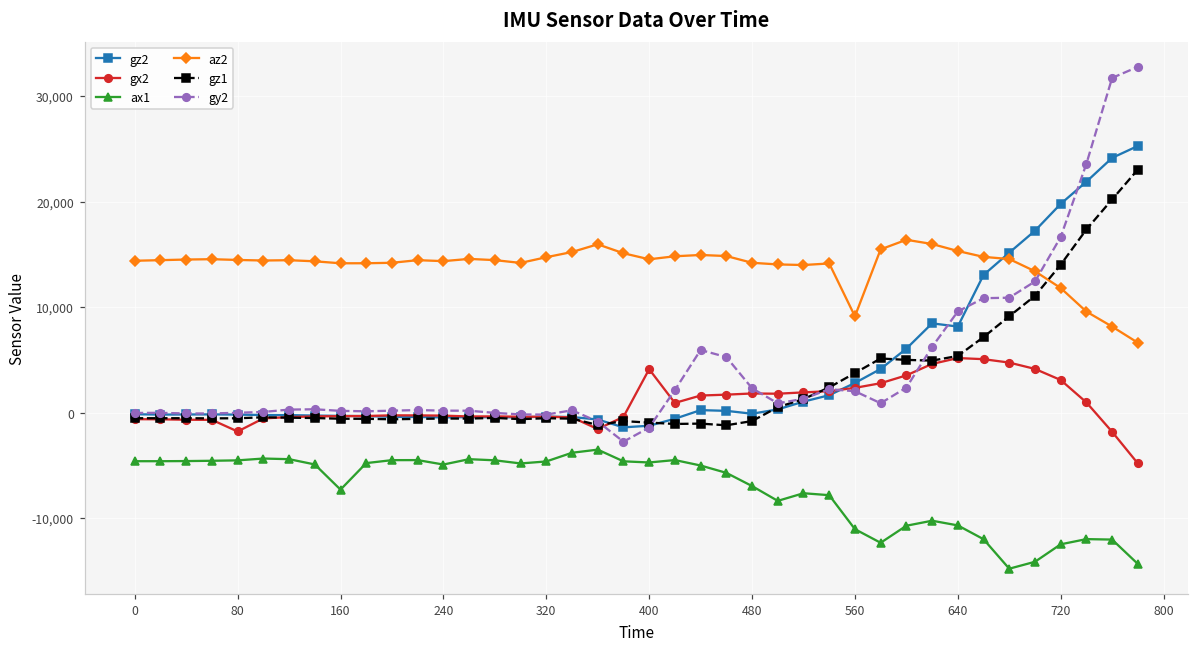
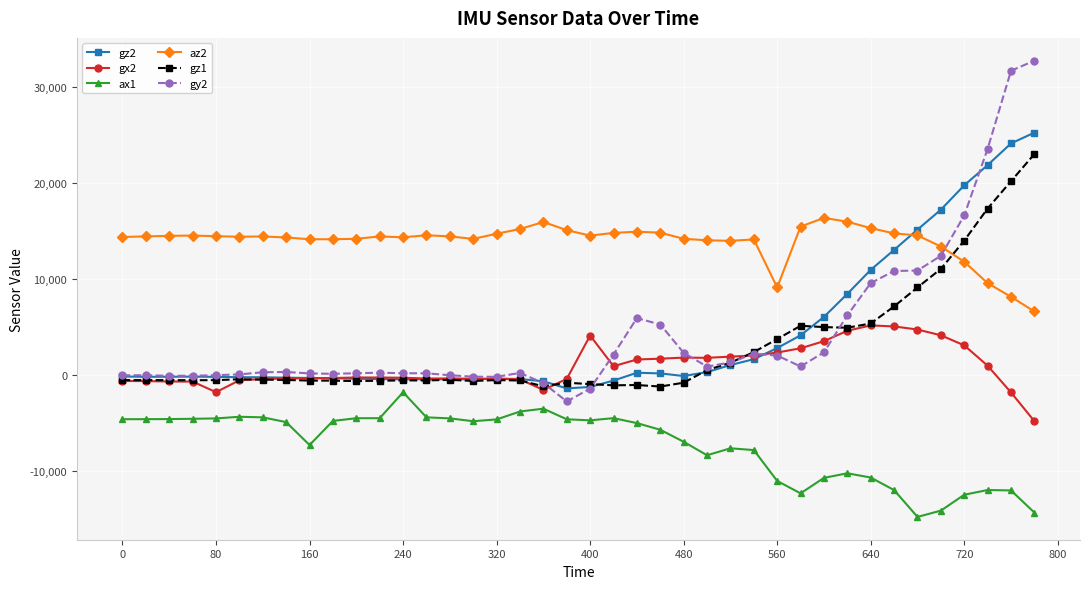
  {
    "gz2": {
      "480": "0",
      "560": "3,000",
-     "640": "8,000",
+     "640": "11,000",
      "720": "20,000"
    },
    "gx2": {
      "80": "-2,000",
      "400": "4,000",
      "480": "2,000",
      "560": "2,000",
      "720": "3,000"
    },
    "ax1": {
      "0": "-5,000",
      "80": "-5,000",
      "160": "-7,000",
-     "240": "-5,000",
+     "240": "-2,000",
      "320": "-5,000",
      "400": "-5,000",
      "480": "-7,000",
      "560": "-11,000",
      "640": "-11,000",
      "720": "-12,000"
    },
    "az2": {
      "0": "14,000",
      "80": "14,000",
      "160": "14,000",
      "240": "14,000",
      "320": "15,000",
      "400": "15,000",
      "480": "14,000",
      "560": "9,000",
      "640": "15,000",
      "720": "12,000"
    },
    "gz1": {
      "80": "-1,000",
      "400": "-1,000",
      "480": "-1,000",
      "560": "4,000",
      "720": "14,000"
    },
    "gy2": {
      "160": "0",
      "240": "0",
      "480": "2,000",
      "560": "2,000",
      "640": "10,000",
      "720": "17,000"
    }
  }
